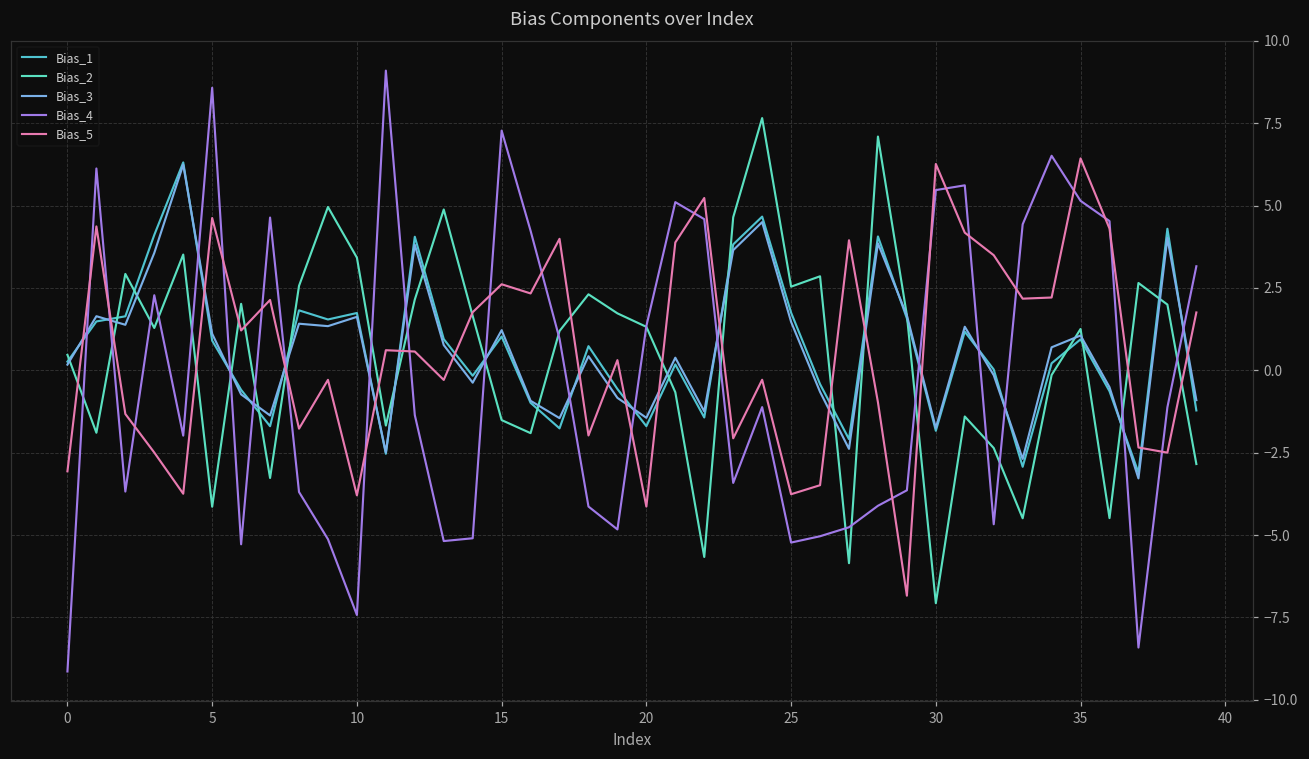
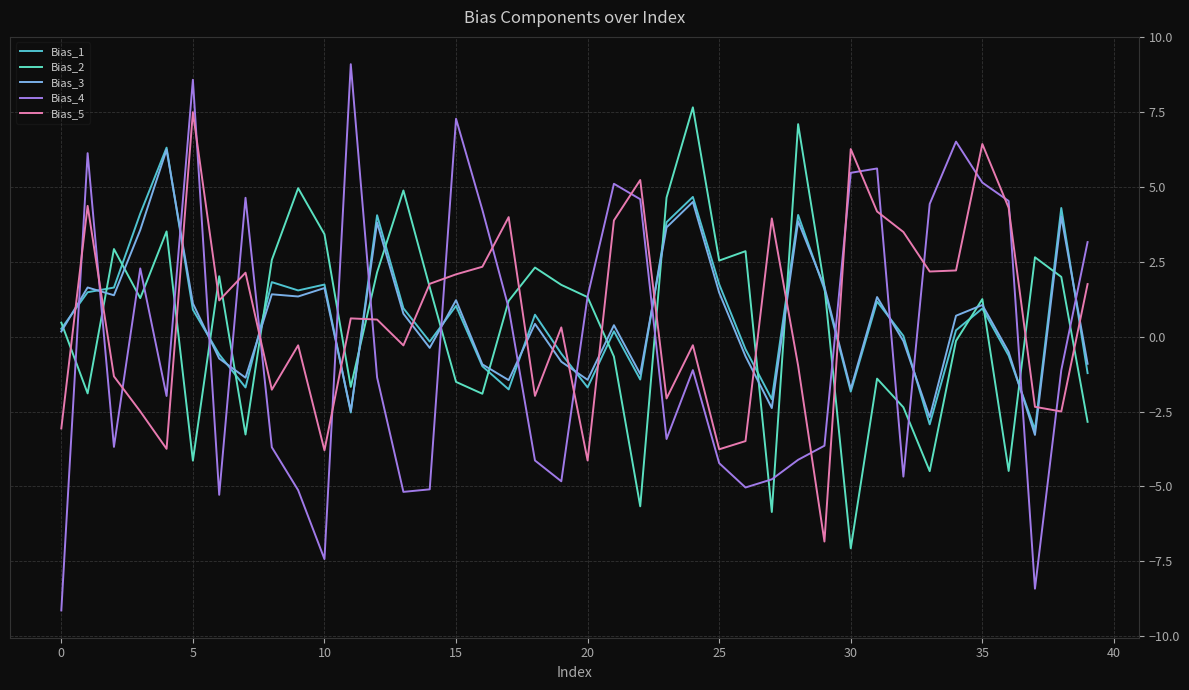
  {
    "Bias_4": {
      "0": -9.1,
      "5": 8.6,
      "10": -7.4,
      "15": 7.3,
-     "25": -5.2,
+     "25": -4.2,
      "30": 5.5,
      "35": 5.1
    },
    "Bias_5": {
      "0": -3.1,
-     "5": 4.6,
+     "5": 7.5,
      "10": -3.8,
-     "15": 2.6,
+     "15": 2.1,
      "20": -4.1,
      "25": -3.8,
      "30": 6.3,
      "35": 6.4
    }
  }
